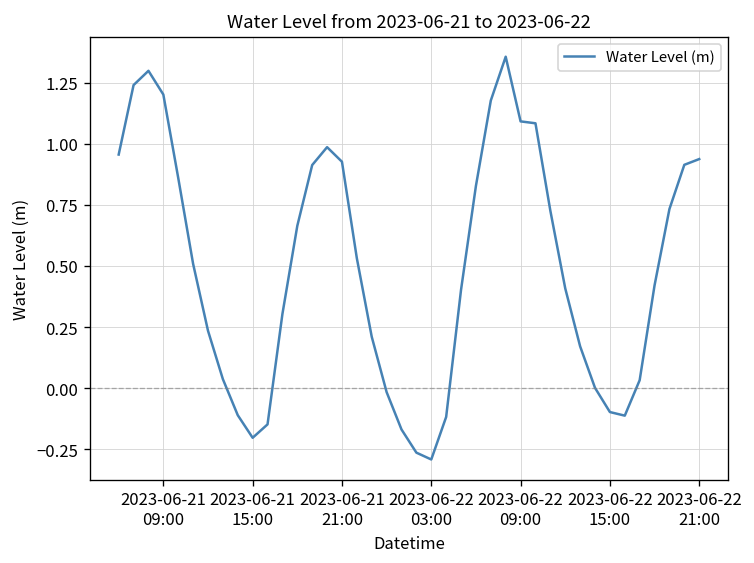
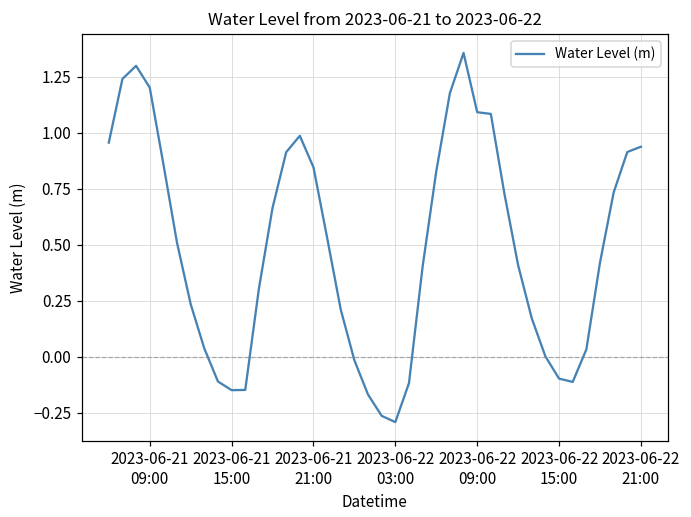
  {
    "2023-06-21 09:00": 1.20,
-   "2023-06-21 15:00": -0.20,
-   "2023-06-21 21:00": 0.93,
+   "2023-06-21 15:00": -0.15,
+   "2023-06-21 21:00": 0.85,
    "2023-06-22 03:00": -0.29,
    "2023-06-22 09:00": 1.09,
    "2023-06-22 15:00": -0.10,
    "2023-06-22 21:00": 0.94
  }
